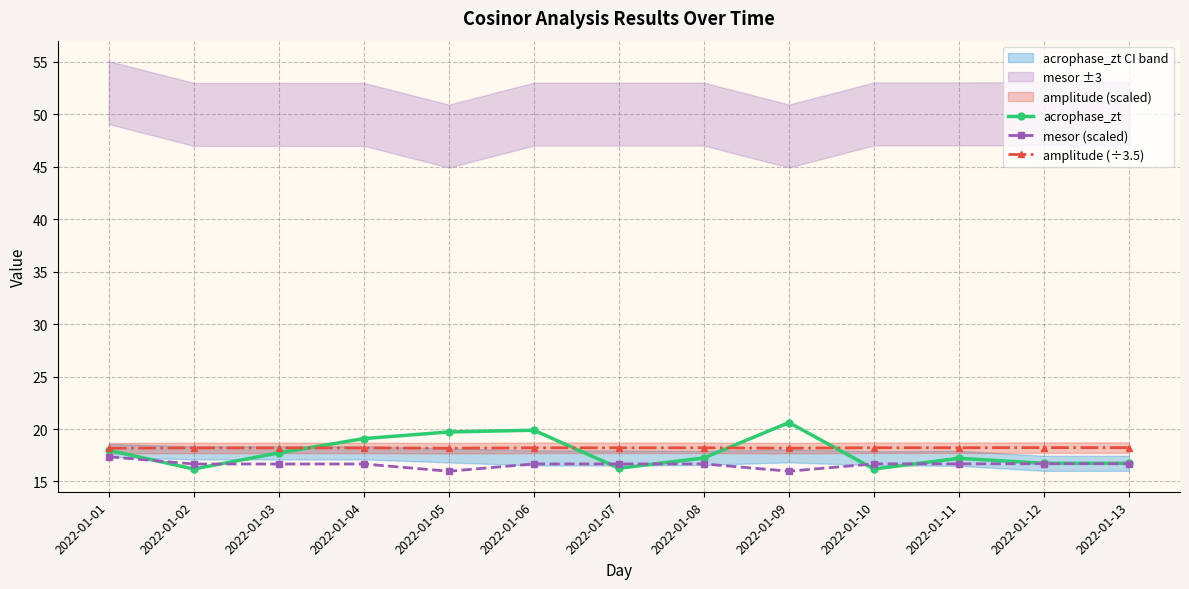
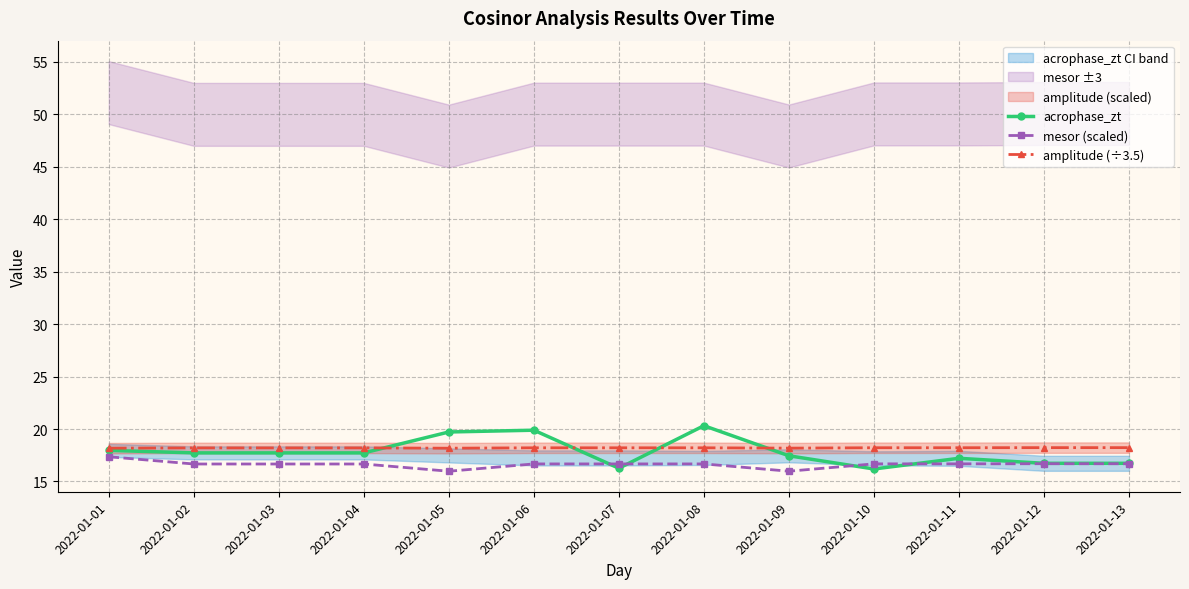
  {
    "acrophase_zt": {
-     "2022-01-02": 16.2,
+     "2022-01-02": 17.7,
      "2022-01-03": 17.7,
-     "2022-01-04": 19.1,
+     "2022-01-04": 17.7,
      "2022-01-05": 19.7,
      "2022-01-06": 19.9,
      "2022-01-07": 16.3,
-     "2022-01-08": 17.2,
-     "2022-01-09": 20.6,
+     "2022-01-08": 20.3,
+     "2022-01-09": 17.4,
      "2022-01-10": 16.2,
      "2022-01-11": 17.2
    }
  }
